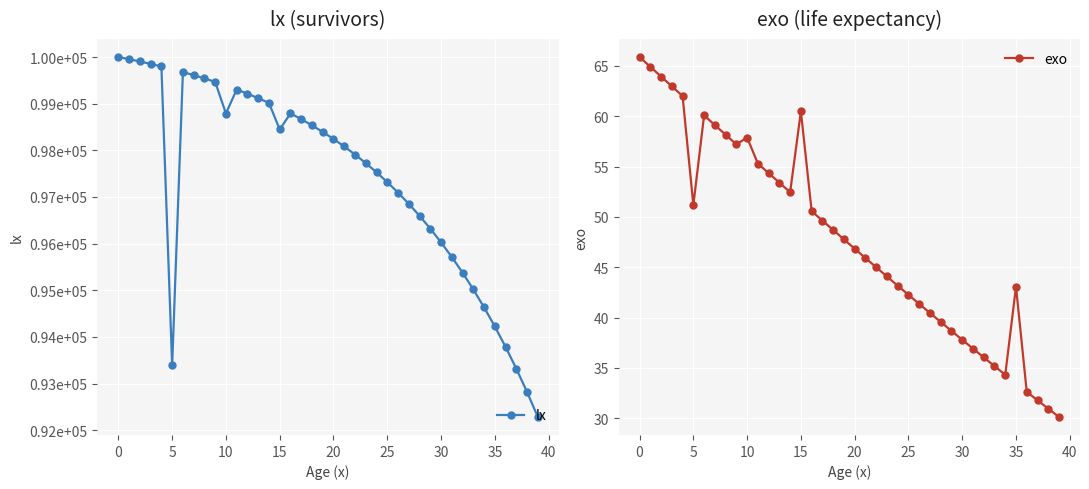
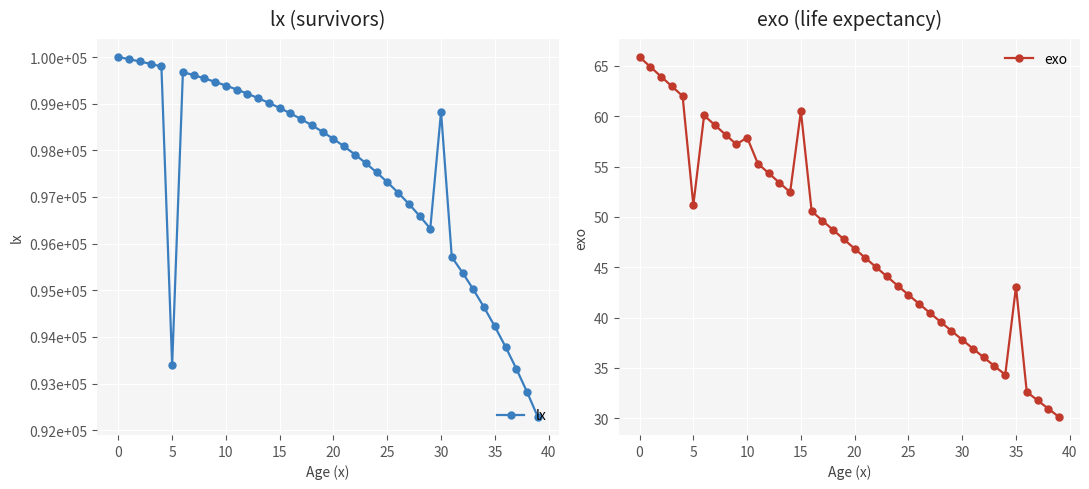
  {
    "lx (survivors)": {
      "0": 100000,
      "5": 93400,
-     "10": 98800,
-     "15": 98400,
+     "10": 99400,
+     "15": 98900,
      "20": 98200,
      "25": 97300,
-     "30": 96000,
+     "30": 98800,
      "35": 94200
    },
    "exo (life expectancy)": {
      "0": 65.9,
      "5": 51.2,
      "10": 57.9,
      "15": 60.5,
      "20": 46.8,
      "25": 42.3,
      "30": 37.8,
      "35": 43.1
    }
  }
